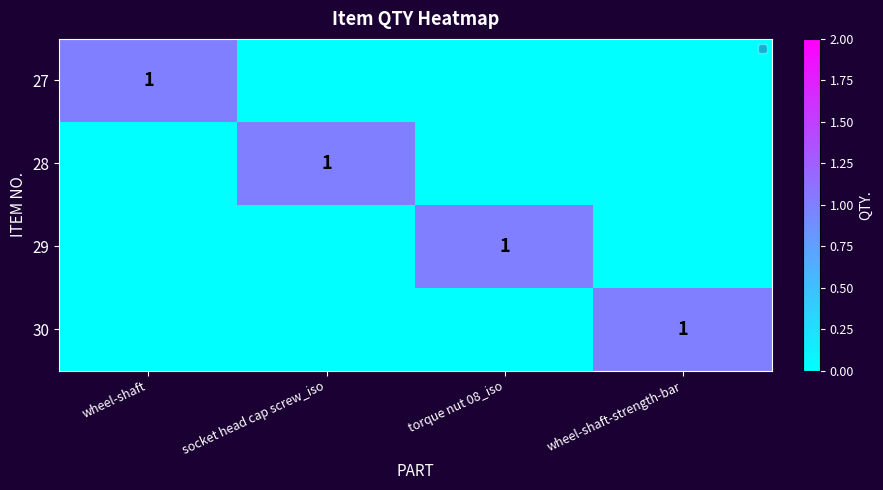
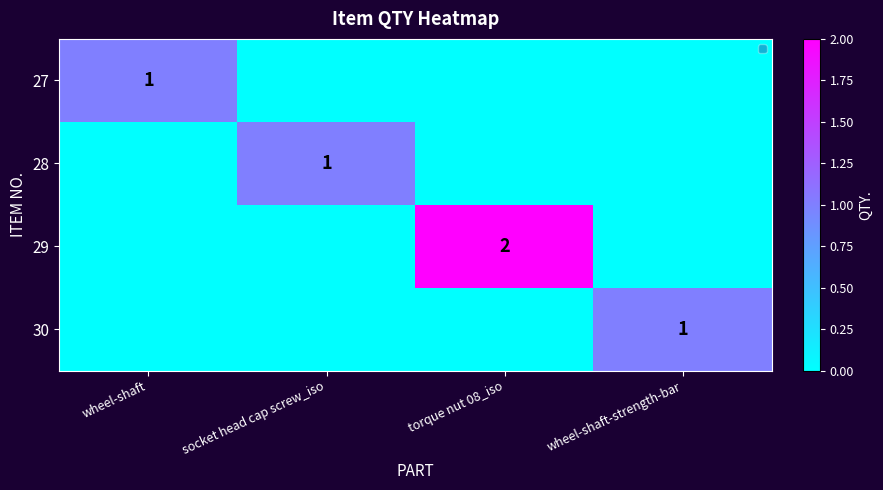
  {
    "27": {
      "wheel-shaft": 1
    },
    "28": {
      "socket head cap screw_iso": 1
    },
    "29": {
-     "torque nut 08_iso": 1
+     "torque nut 08_iso": 2
    },
    "30": {
      "wheel-shaft-strength-bar": 1
    }
  }
